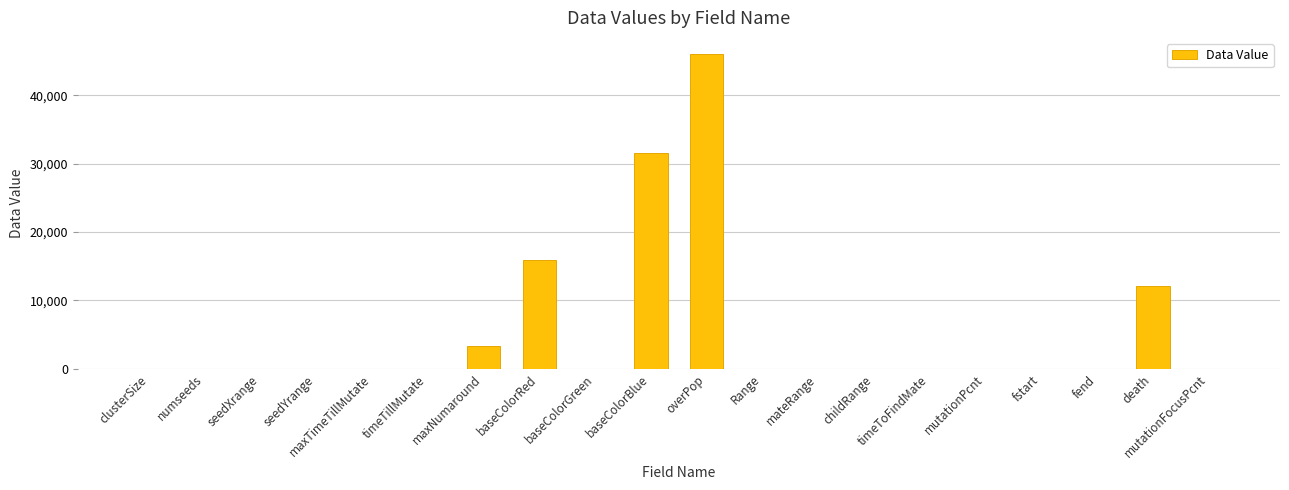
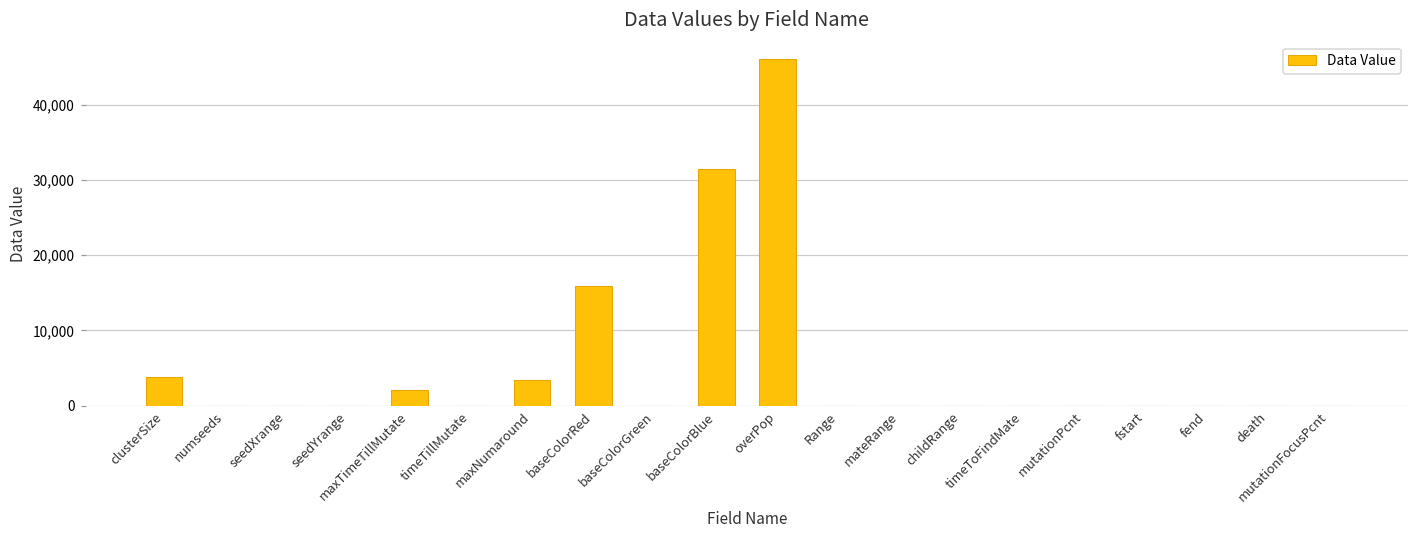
  {
-   "clusterSize": "0",
-   "maxTimeTillMutate": "0",
+   "clusterSize": "4,000",
+   "maxTimeTillMutate": "2,000",
    "maxNumaround": "3,000",
    "baseColorRed": "16,000",
    "baseColorBlue": "32,000",
    "overPop": "46,000",
-   "death": "12,000"
+   "death": "0"
  }
